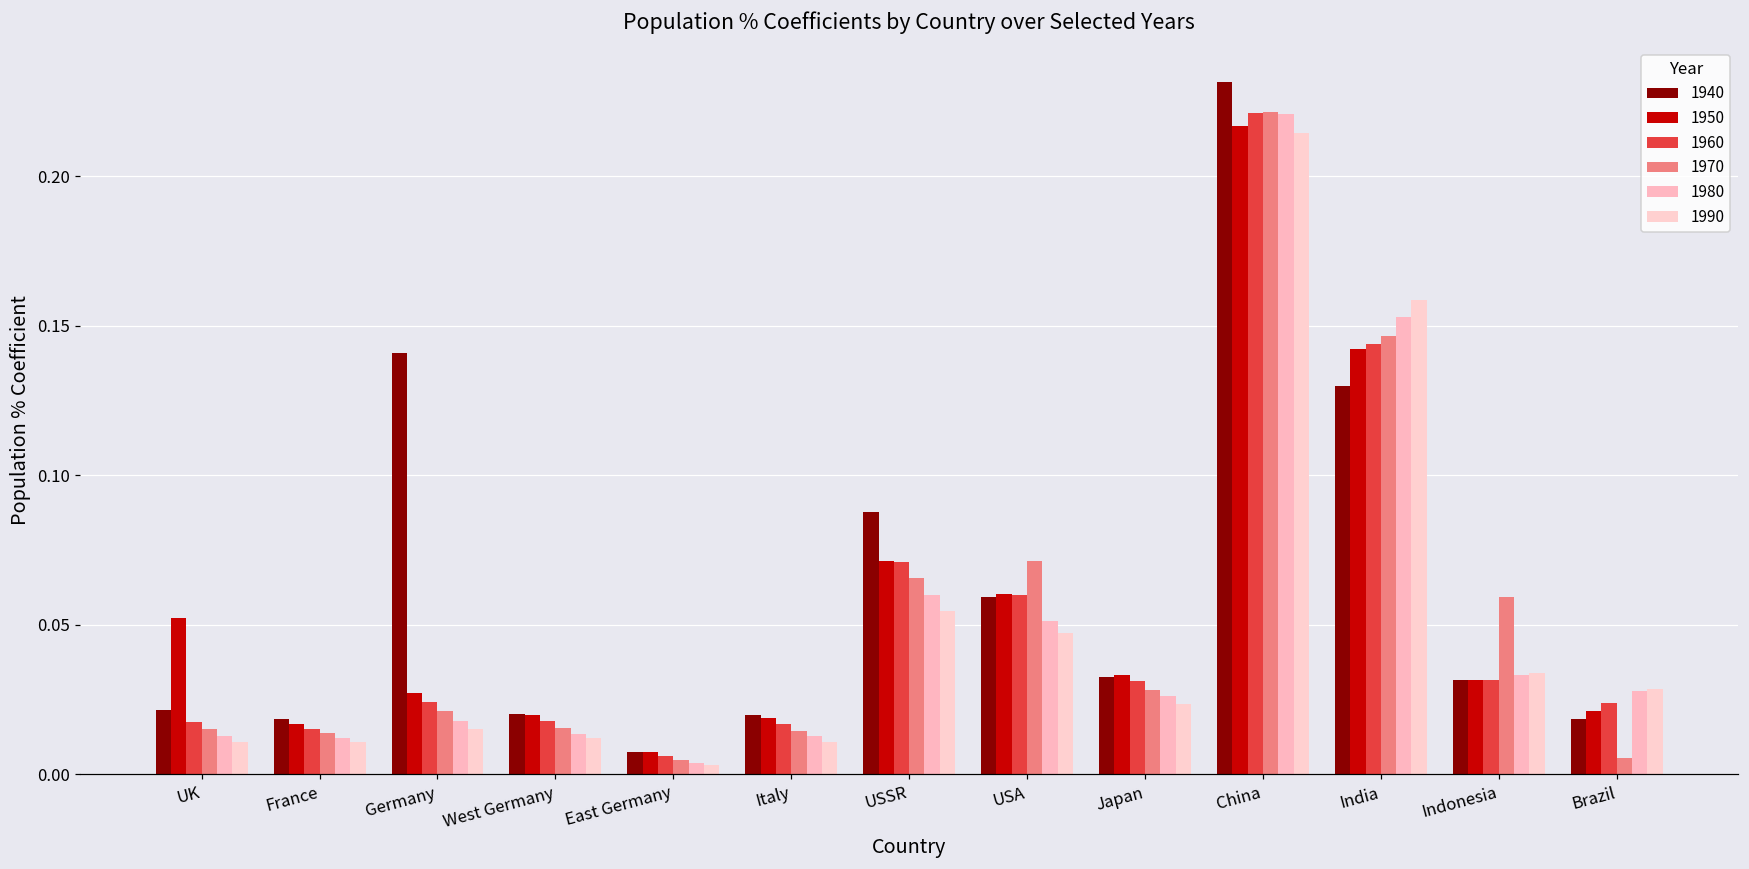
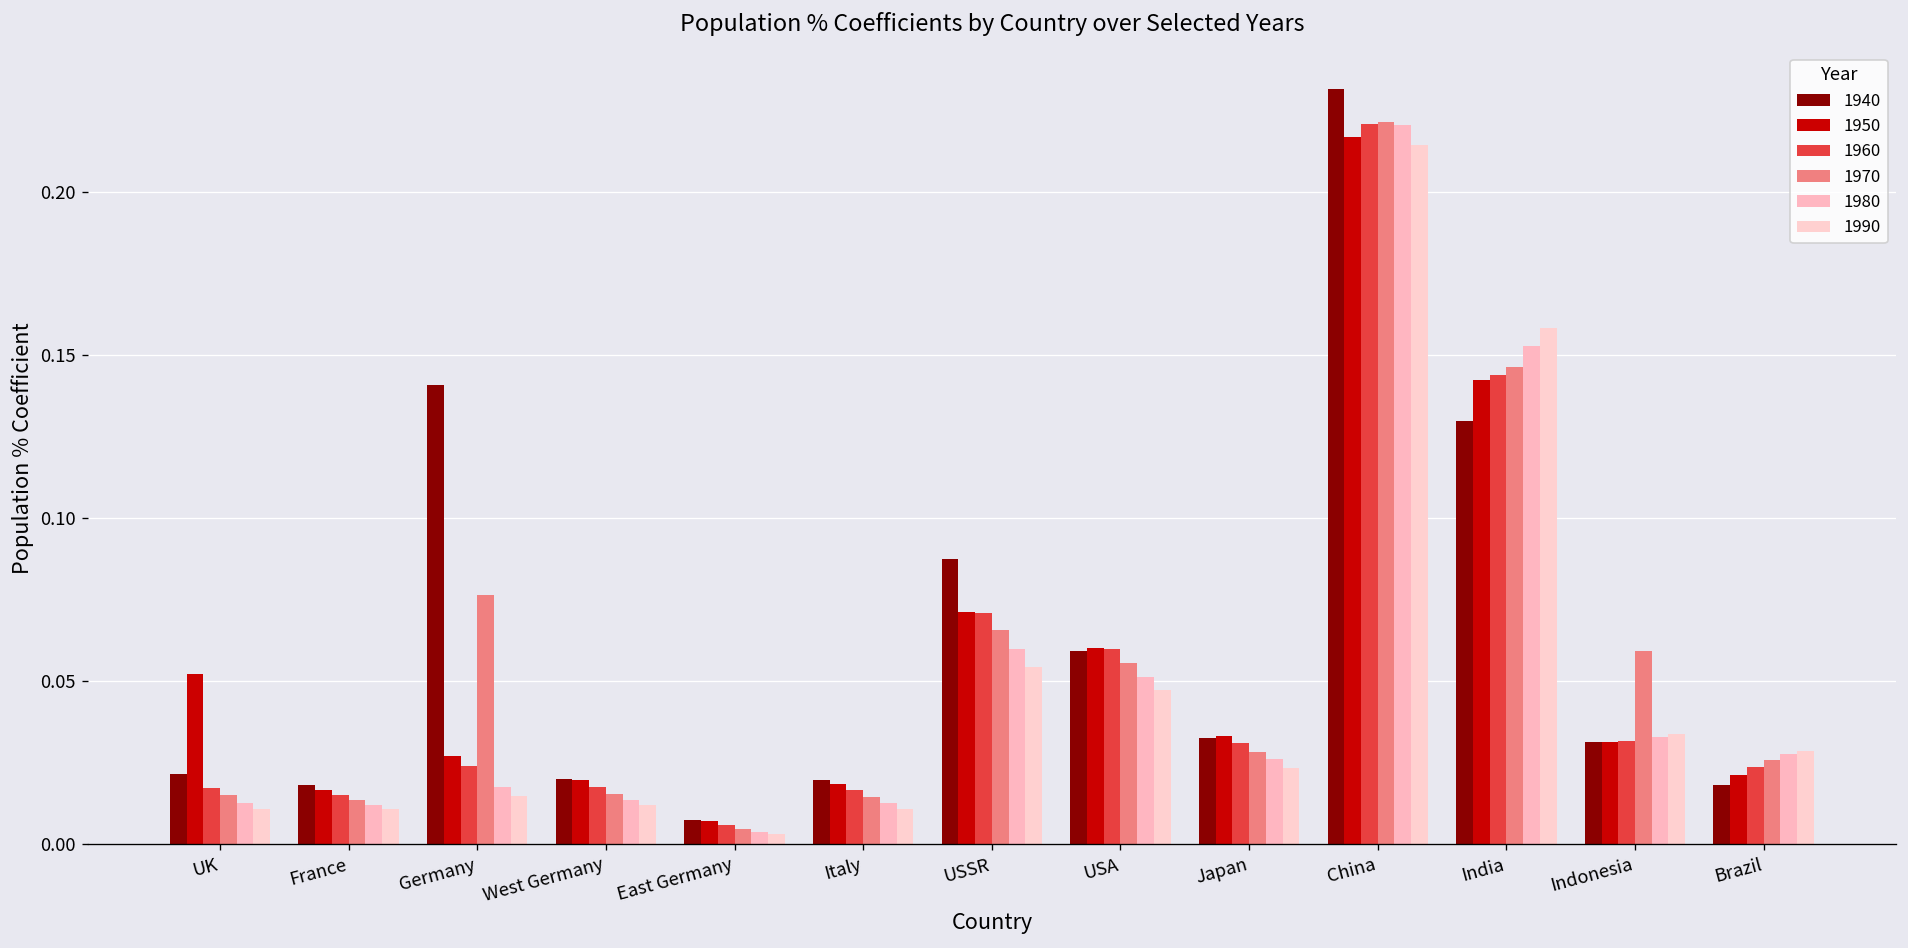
  {
    "1940": {
      "UK": 0.022,
      "France": 0.018,
      "Germany": 0.141,
      "West Germany": 0.020,
      "East Germany": 0.007,
      "Italy": 0.020,
      "USSR": 0.087,
      "USA": 0.059,
      "Japan": 0.033,
      "China": 0.232,
      "India": 0.130,
      "Indonesia": 0.031,
      "Brazil": 0.018
    },
    "1950": {
      "UK": 0.052,
      "France": 0.017,
      "Germany": 0.027,
      "West Germany": 0.020,
      "East Germany": 0.007,
      "Italy": 0.019,
      "USSR": 0.071,
      "USA": 0.060,
      "Japan": 0.033,
      "China": 0.217,
      "India": 0.142,
      "Indonesia": 0.031,
      "Brazil": 0.021
    },
    "1960": {
      "UK": 0.017,
      "France": 0.015,
      "Germany": 0.024,
      "West Germany": 0.018,
      "East Germany": 0.006,
      "Italy": 0.017,
      "USSR": 0.071,
      "USA": 0.060,
      "Japan": 0.031,
      "China": 0.221,
      "India": 0.144,
      "Indonesia": 0.032,
      "Brazil": 0.024
    },
    "1970": {
      "UK": 0.015,
      "France": 0.014,
-     "Germany": 0.021,
+     "Germany": 0.076,
      "West Germany": 0.015,
      "East Germany": 0.005,
      "Italy": 0.015,
      "USSR": 0.066,
-     "USA": 0.071,
+     "USA": 0.055,
      "Japan": 0.028,
      "China": 0.221,
      "India": 0.146,
      "Indonesia": 0.059,
-     "Brazil": 0.005
+     "Brazil": 0.026
    }
  }
